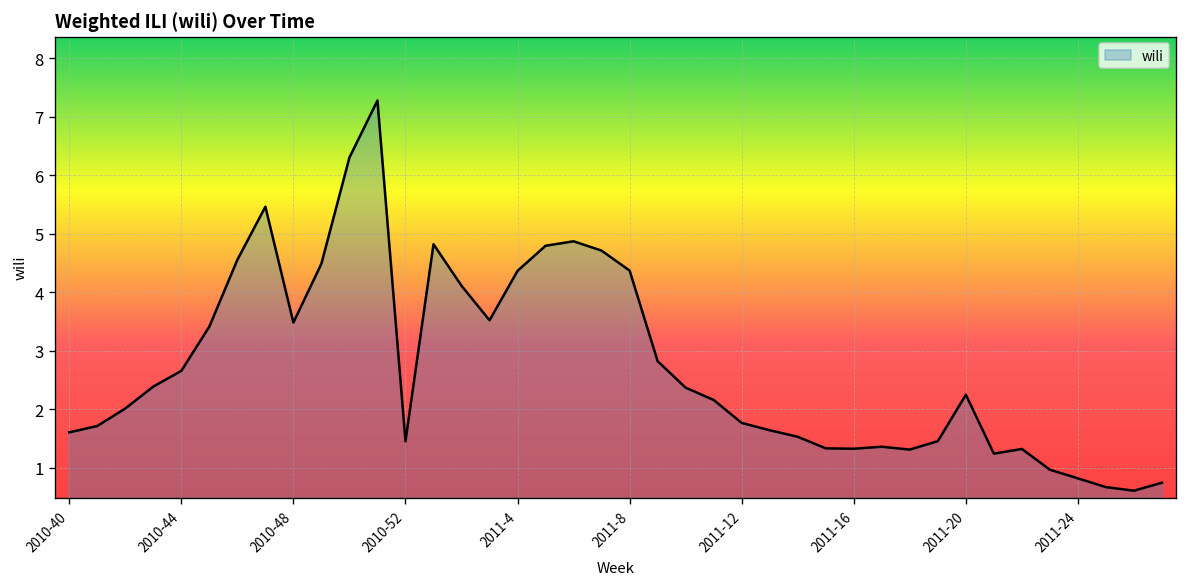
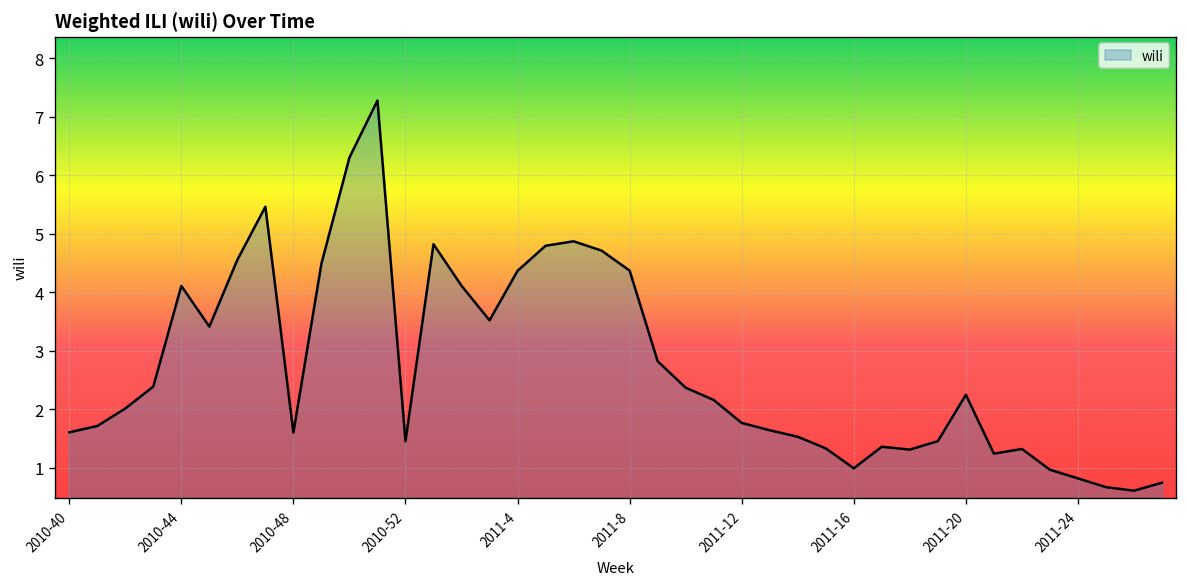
  {
    "2010-40": 1.6,
-   "2010-44": 2.7,
-   "2010-48": 3.5,
+   "2010-44": 4.1,
+   "2010-48": 1.6,
    "2010-52": 1.5,
    "2011-4": 4.4,
    "2011-8": 4.4,
    "2011-12": 1.8,
-   "2011-16": 1.3,
+   "2011-16": 1.0,
    "2011-20": 2.2,
    "2011-24": 0.8
  }
